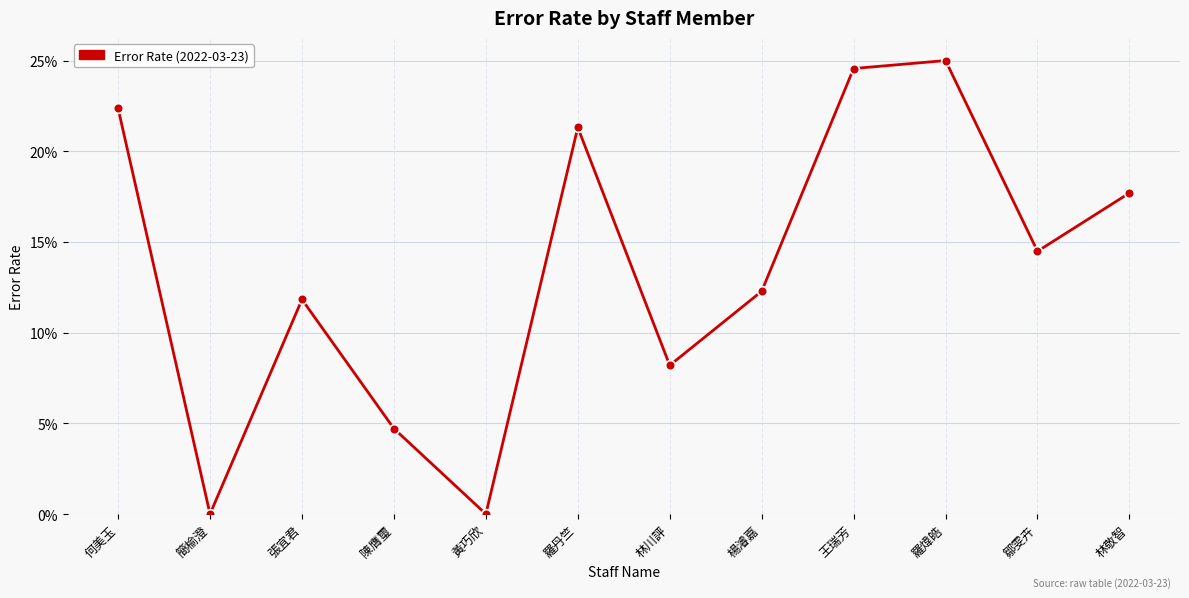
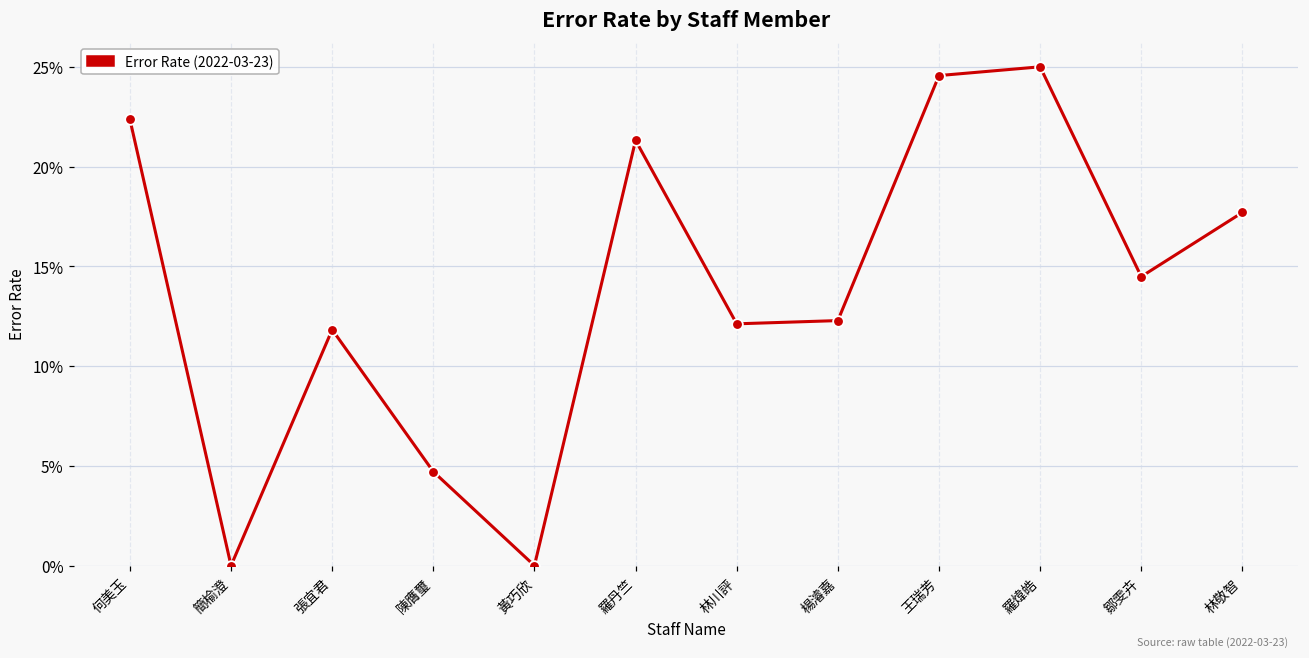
  {
    "何美玉": "22.4%",
    "簡榆澄": "0.0%",
    "張宜君": "11.8%",
    "陳膺璽": "4.7%",
    "黃巧欣": "0.0%",
    "羅丹竺": "21.3%",
-   "林川評": "8.2%",
+   "林川評": "12.1%",
    "楊濬嘉": "12.3%",
    "王瑞芳": "24.6%",
    "羅煒皓": "25.0%",
    "鄒雯卉": "14.5%",
    "林敬智": "17.7%"
  }
